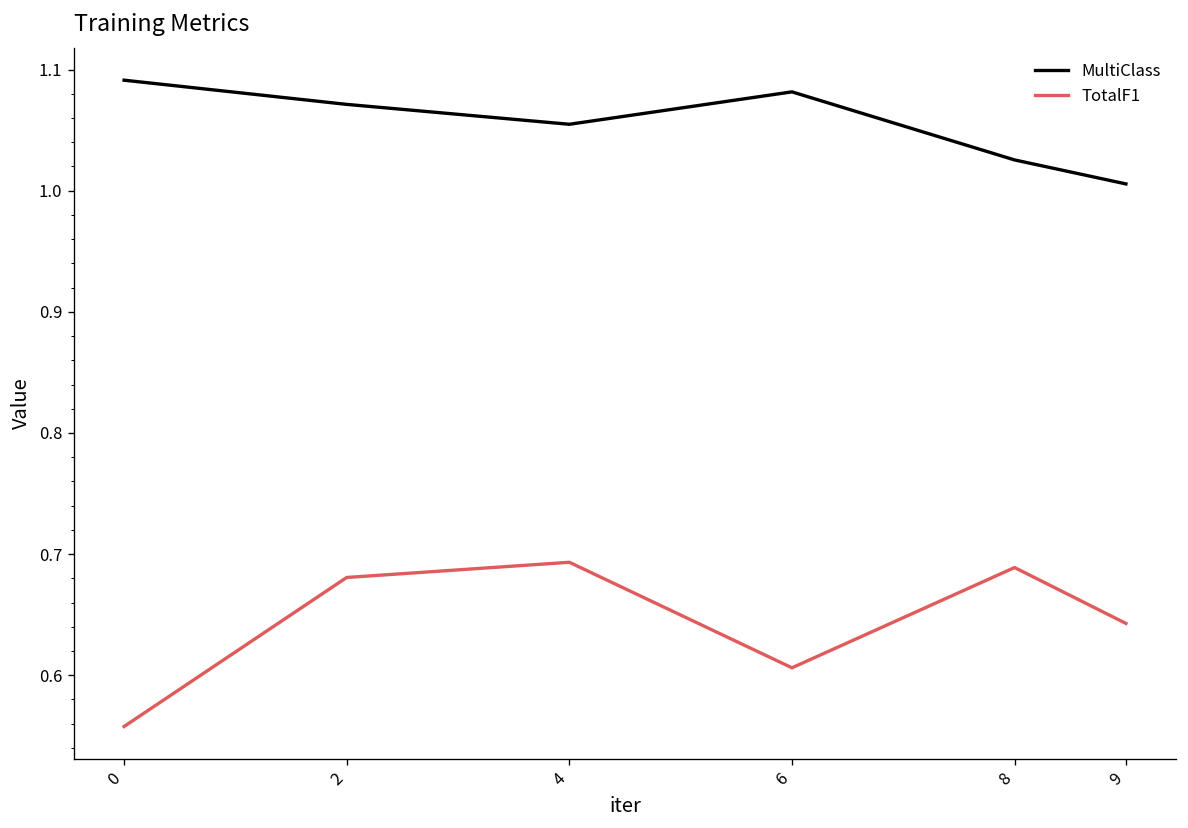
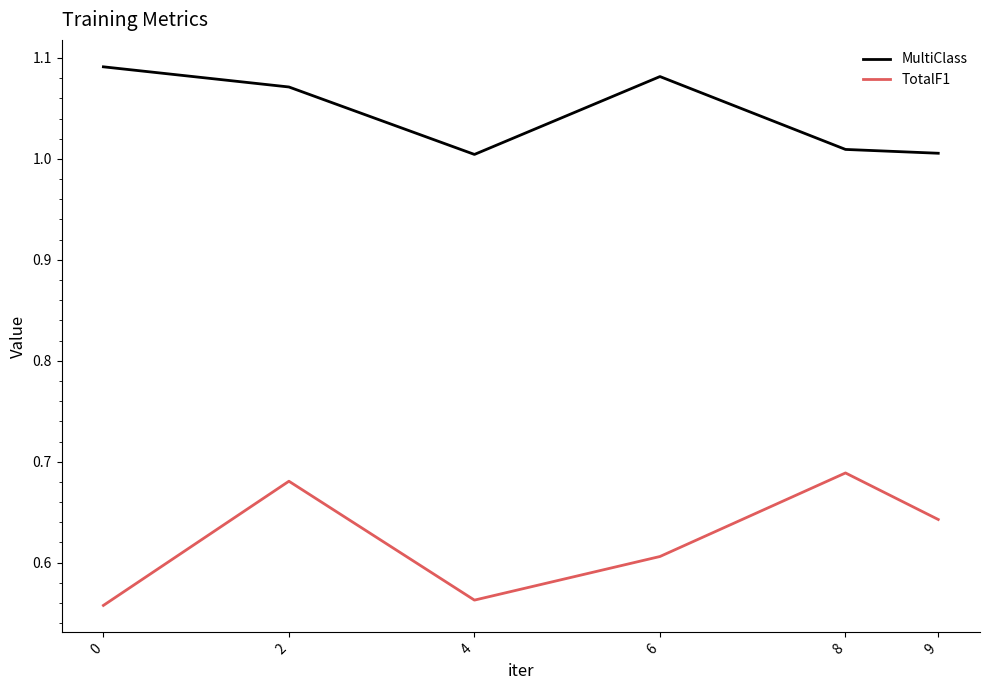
  {
    "MultiClass": {
      "0": 1.091,
      "2": 1.071,
-     "4": 1.055,
+     "4": 1.004,
      "6": 1.082,
-     "8": 1.025,
+     "8": 1.009,
      "9": 1.006
    },
    "TotalF1": {
      "0": 0.558,
      "2": 0.681,
-     "4": 0.693,
+     "4": 0.563,
      "6": 0.606,
      "8": 0.689,
      "9": 0.643
    }
  }
